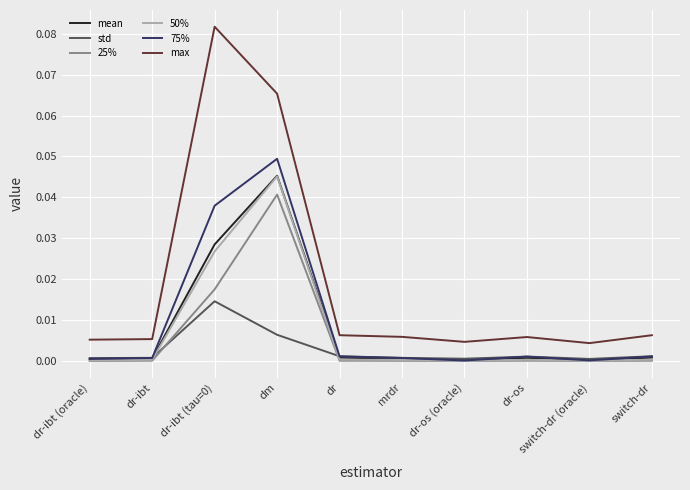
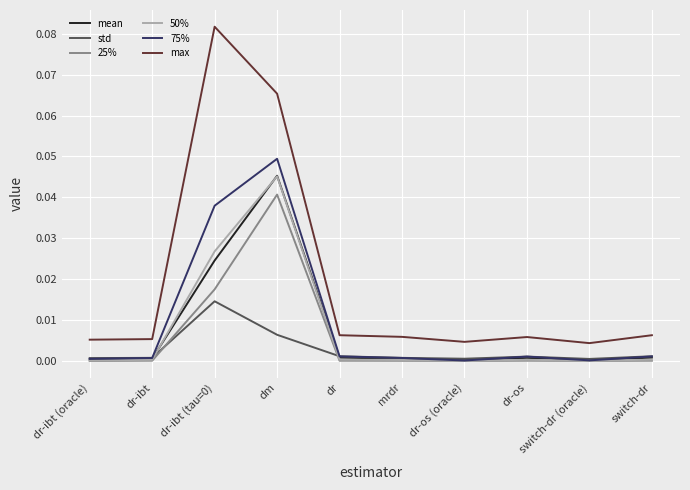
  {
    "mean": {
-     "dr-ibt (tau=0)": 0.028
+     "dr-ibt (tau=0)": 0.025
    }
  }
